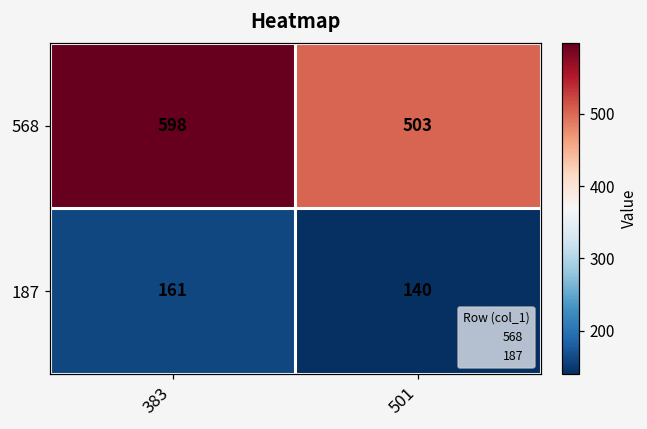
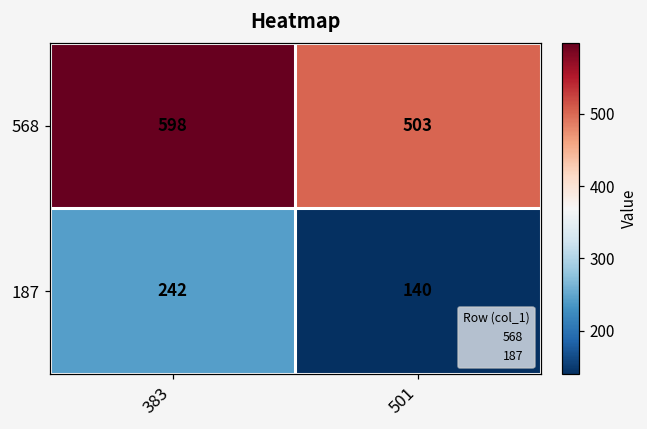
  {
    "568": {
      "383": 598,
      "501": 503
    },
    "187": {
-     "383": 161,
+     "383": 242,
      "501": 140
    }
  }
